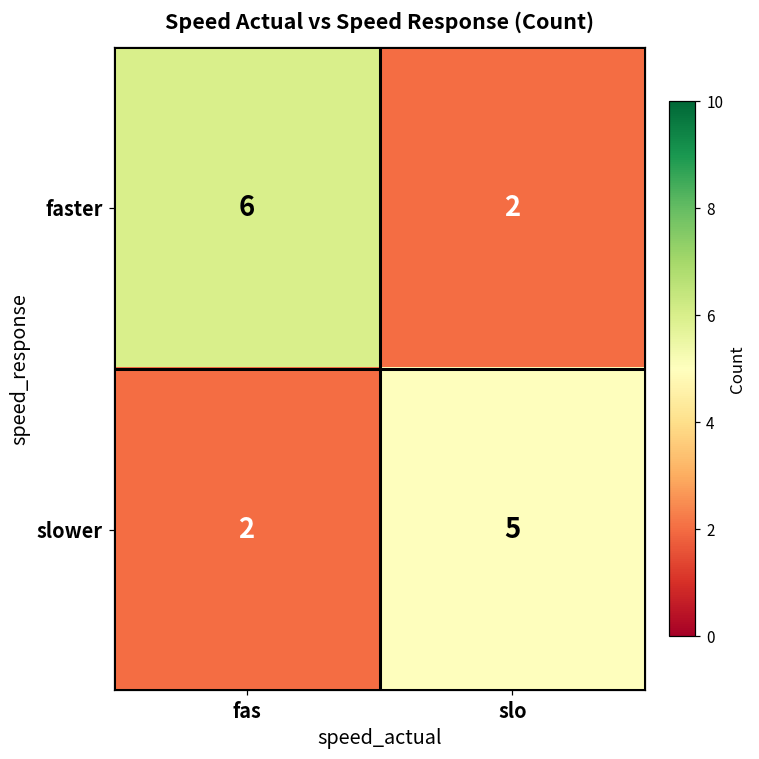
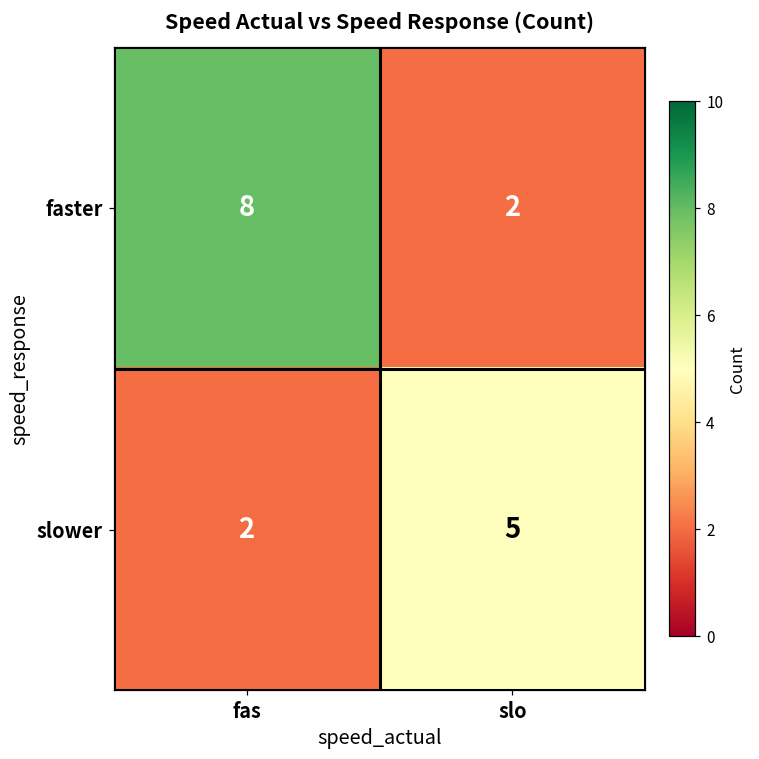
  {
    "faster": {
-     "fas": 6,
+     "fas": 8,
      "slo": 2
    },
    "slower": {
      "fas": 2,
      "slo": 5
    }
  }
